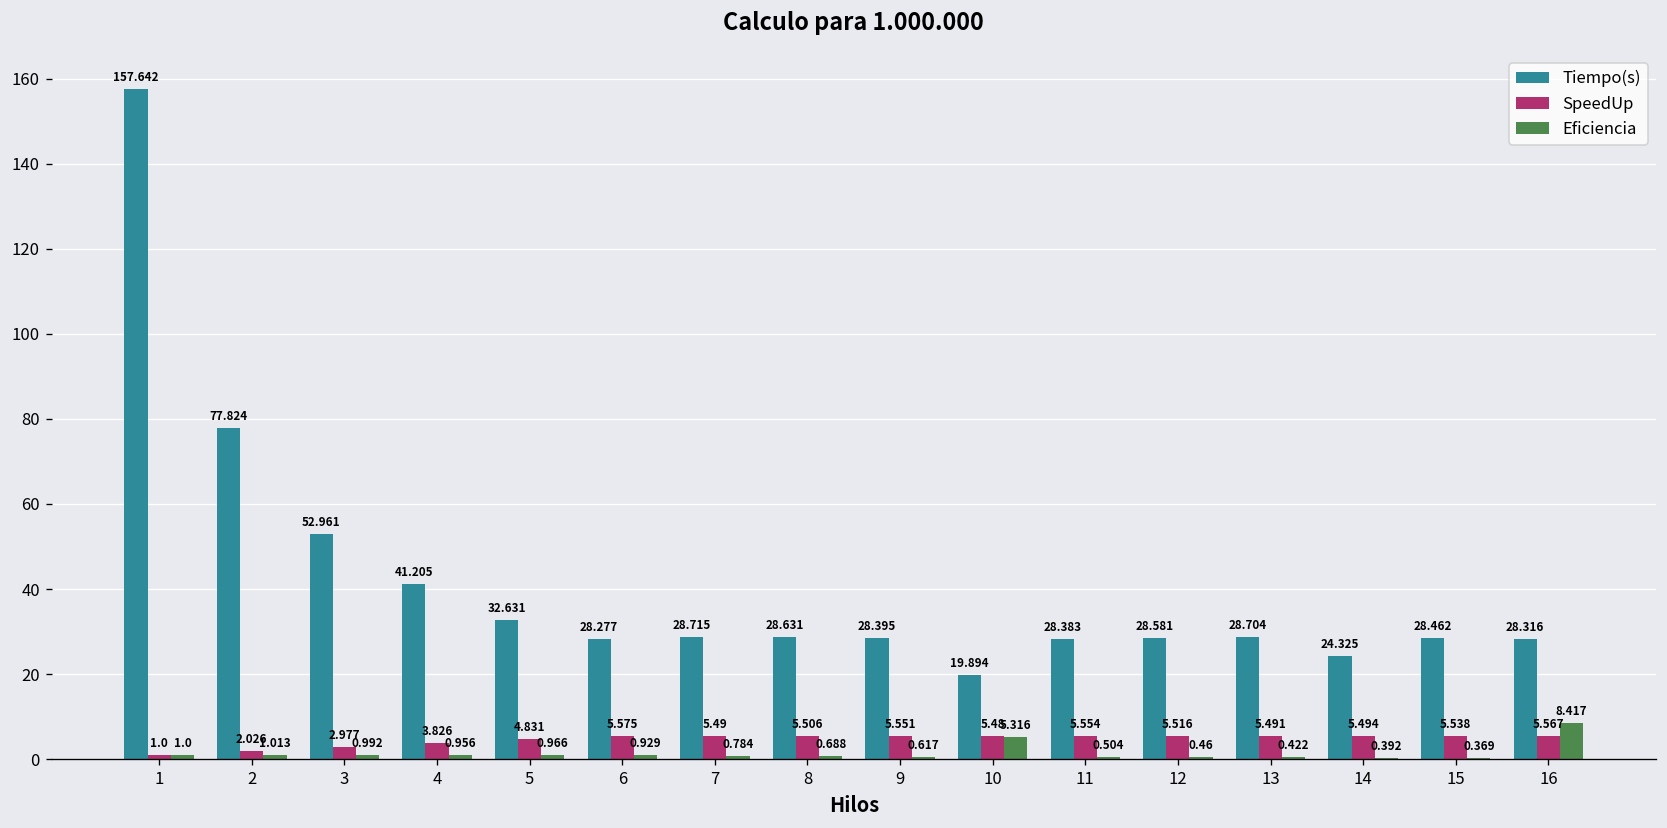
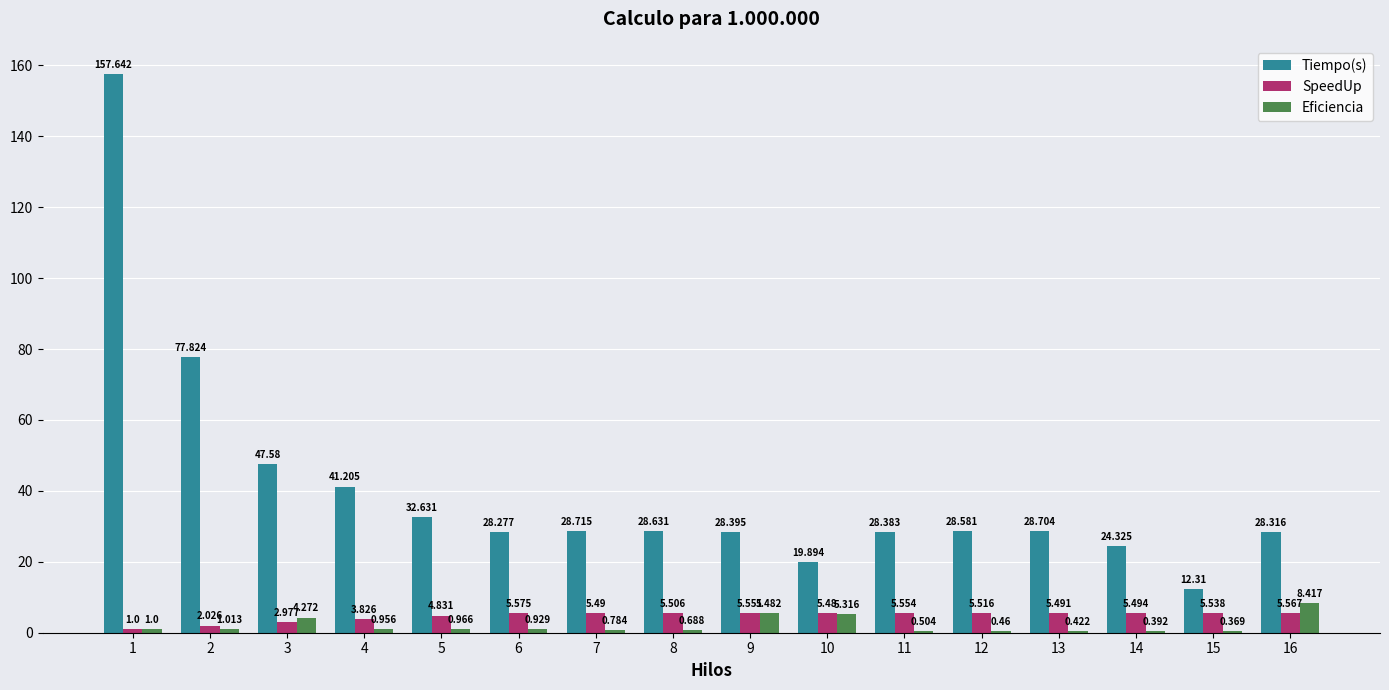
  {
    "Tiempo(s)": {
      "1": 157.642,
      "2": 77.824,
-     "3": 52.961,
+     "3": 47.58,
      "4": 41.205,
      "5": 32.631,
      "6": 28.277,
      "7": 28.715,
      "8": 28.631,
      "9": 28.395,
      "10": 19.894,
      "11": 28.383,
      "12": 28.581,
      "13": 28.704,
      "14": 24.325,
-     "15": 28.462,
+     "15": 12.31,
      "16": 28.316
    },
    "SpeedUp": {
      "1": 1.0,
      "3": 2.977,
      "4": 3.826,
      "5": 4.831,
      "6": 5.575,
      "7": 5.49,
      "8": 5.506,
      "9": 5.551,
      "11": 5.554,
      "12": 5.516,
      "13": 5.491,
      "14": 5.494,
      "15": 5.538,
      "16": 5.567
    },
    "Eficiencia": {
      "1": 1.0,
-     "3": 0.992,
+     "3": 4.272,
      "4": 0.956,
      "5": 0.966,
      "6": 0.929,
      "7": 0.784,
      "8": 0.688,
-     "9": 0.617,
+     "9": 5.482,
      "11": 0.504,
      "12": 0.46,
      "13": 0.422,
      "14": 0.392,
      "15": 0.369,
      "16": 8.417
    }
  }
